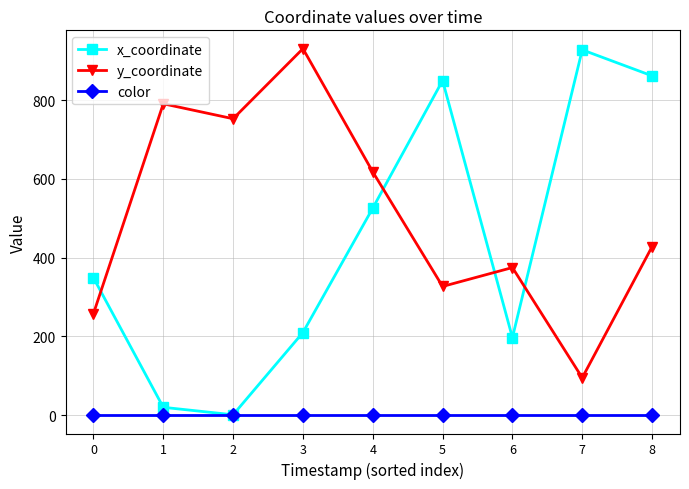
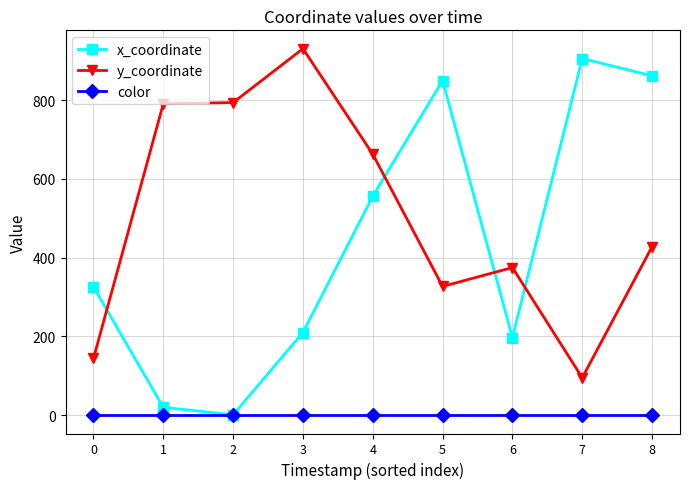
  {
    "x_coordinate": {
-     "0": 350,
+     "0": 330,
      "1": 20,
      "3": 210,
-     "4": 530,
+     "4": 560,
      "5": 850,
      "6": 200,
-     "7": 930,
+     "7": 910,
      "8": 860
    },
    "y_coordinate": {
-     "0": 260,
-     "2": 750,
+     "0": 140,
+     "2": 790,
      "3": 930,
-     "4": 620,
+     "4": 660,
      "5": 330,
      "6": 380,
      "7": 100,
      "8": 430
    },
    "color": {
      "0": 0,
      "1": 0,
      "3": 0,
      "4": 0,
      "5": 0,
      "6": 0,
      "7": 0,
      "8": 0
    }
  }
